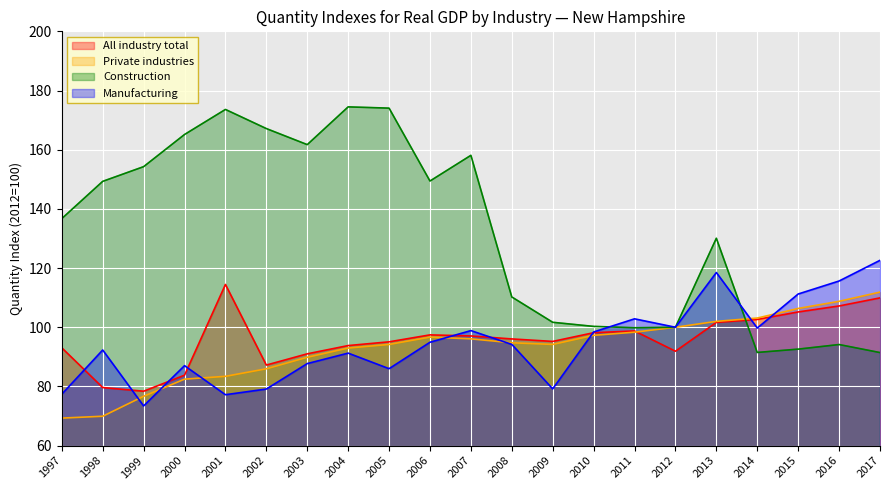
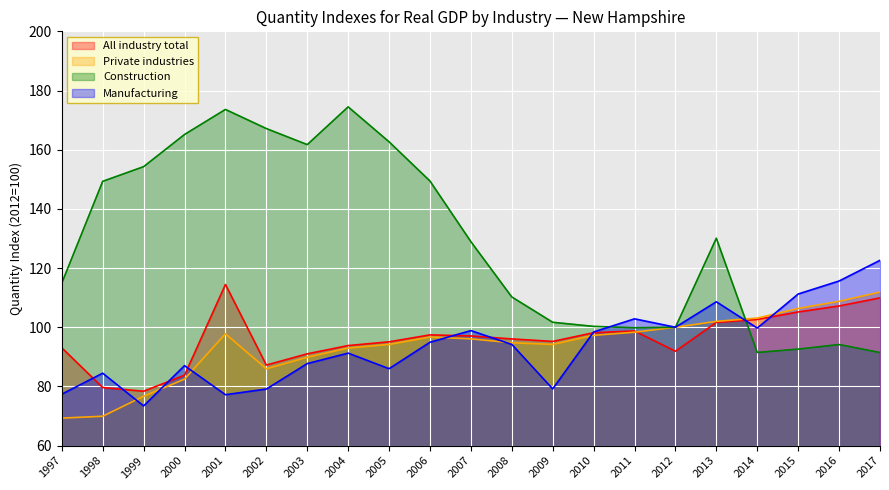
  {
    "All industry total": {
      "1997": 93,
      "1998": 80,
      "1999": 78,
      "2000": 84,
      "2001": 114,
      "2002": 87,
      "2003": 91,
      "2005": 95,
      "2007": 97,
      "2008": 96,
      "2009": 95,
      "2012": 92,
      "2015": 105,
      "2016": 107,
      "2017": 110
    },
    "Private industries": {
      "1997": 69,
      "1998": 70,
      "1999": 77,
      "2000": 82,
-     "2001": 83,
+     "2001": 98,
      "2002": 86,
      "2003": 90,
      "2005": 94,
      "2007": 96,
      "2009": 94,
      "2010": 97,
      "2015": 106,
      "2016": 109,
      "2017": 112
    },
    "Construction": {
-     "1997": 137,
+     "1997": 115,
      "1998": 149,
      "1999": 154,
      "2000": 165,
      "2001": 174,
      "2002": 167,
      "2003": 162,
      "2004": 174,
-     "2005": 174,
+     "2005": 163,
      "2006": 149,
-     "2007": 158,
+     "2007": 129,
      "2008": 110,
      "2009": 102,
      "2010": 100,
      "2011": 100,
      "2013": 130,
      "2014": 91,
      "2015": 93,
      "2016": 94,
      "2017": 91
    },
    "Manufacturing": {
      "1997": 77,
-     "1998": 92,
+     "1998": 84,
      "1999": 73,
      "2000": 87,
      "2001": 77,
      "2002": 79,
      "2003": 88,
      "2004": 91,
      "2005": 86,
      "2006": 95,
      "2007": 99,
      "2009": 79,
      "2011": 103,
-     "2013": 118,
+     "2013": 109,
      "2014": 100,
      "2015": 111,
      "2016": 116,
      "2017": 123
    }
  }
